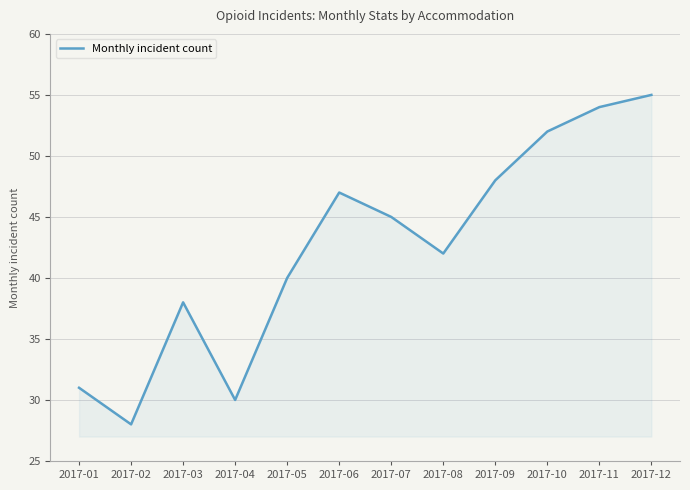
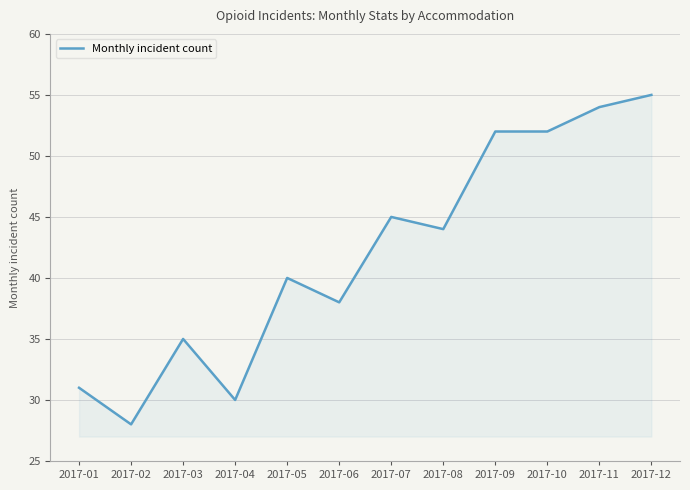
  {
    "2017-01": 31,
    "2017-02": 28,
-   "2017-03": 38,
+   "2017-03": 35,
    "2017-04": 30,
    "2017-05": 40,
-   "2017-06": 47,
+   "2017-06": 38,
    "2017-07": 45,
-   "2017-08": 42,
-   "2017-09": 48,
+   "2017-08": 44,
+   "2017-09": 52,
    "2017-10": 52,
    "2017-11": 54,
    "2017-12": 55
  }
